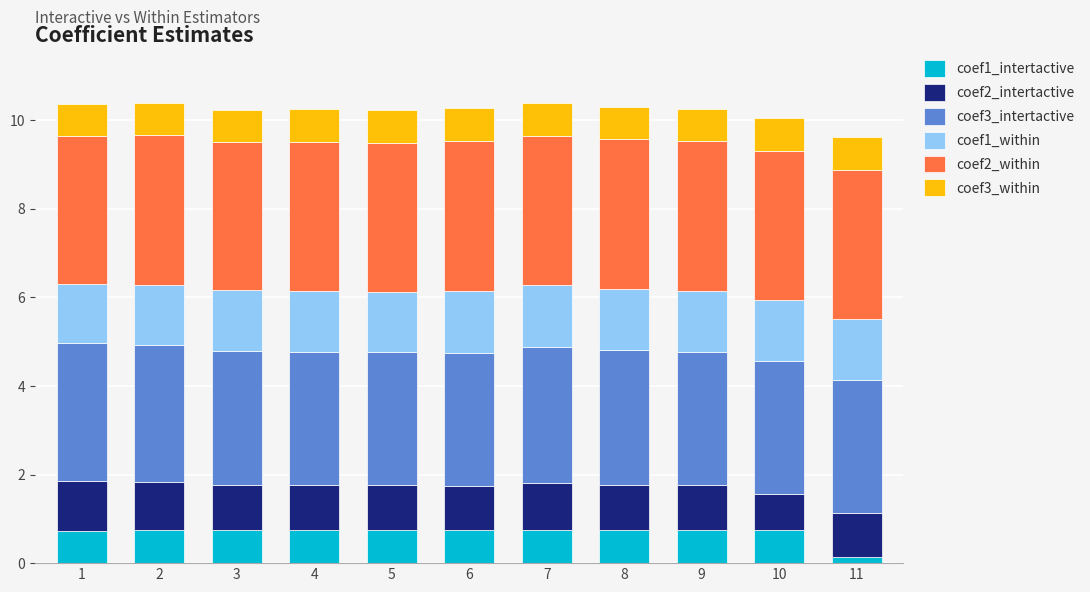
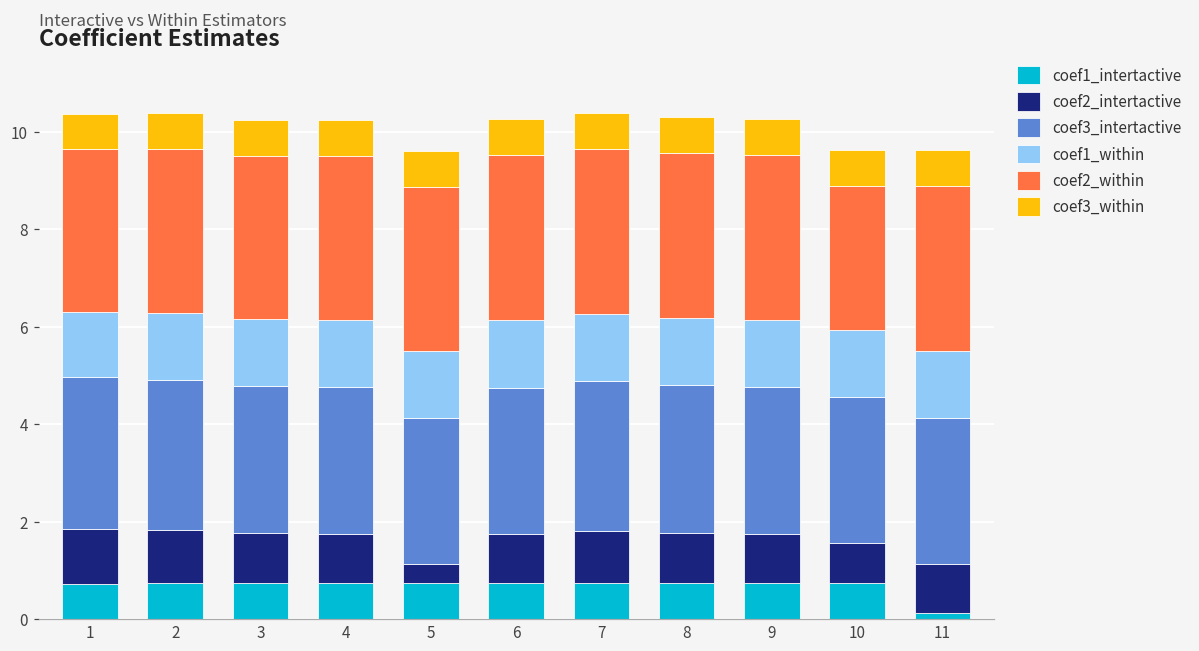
  {
    "coef1_intertactive": {
      "1": 0.7,
      "2": 0.7,
      "3": 0.7,
      "4": 0.7,
      "5": 0.8,
      "6": 0.8,
      "7": 0.7,
      "8": 0.7,
      "9": 0.7,
      "10": 0.7,
      "11": 0.1
    },
    "coef2_intertactive": {
      "1": 1.1,
      "2": 1.1,
      "3": 1.0,
      "4": 1.0,
-     "5": 1.0,
+     "5": 0.4,
      "6": 1.0,
      "7": 1.1,
      "8": 1.0,
      "9": 1.0,
      "10": 0.8,
      "11": 1.0
    },
    "coef3_intertactive": {
      "1": 3.1,
      "2": 3.1,
      "3": 3.0,
      "4": 3.0,
      "5": 3.0,
      "6": 3.0,
      "7": 3.1,
      "8": 3.0,
      "9": 3.0,
      "10": 3.0,
      "11": 3.0
    },
    "coef1_within": {
      "1": 1.3,
      "2": 1.4,
      "3": 1.4,
      "4": 1.4,
      "5": 1.4,
      "6": 1.4,
      "7": 1.4,
      "8": 1.4,
      "9": 1.4,
      "10": 1.4,
      "11": 1.4
    },
    "coef2_within": {
      "1": 3.3,
      "2": 3.4,
      "3": 3.3,
      "4": 3.4,
      "5": 3.4,
      "6": 3.4,
      "7": 3.4,
      "8": 3.4,
      "9": 3.4,
-     "10": 3.4,
+     "10": 3.0,
      "11": 3.4
    },
    "coef3_within": {
      "1": 0.7,
      "2": 0.7,
      "3": 0.7,
      "4": 0.7,
      "5": 0.7,
      "6": 0.7,
      "7": 0.7,
      "8": 0.7,
      "9": 0.7,
      "10": 0.7,
      "11": 0.7
    }
  }
